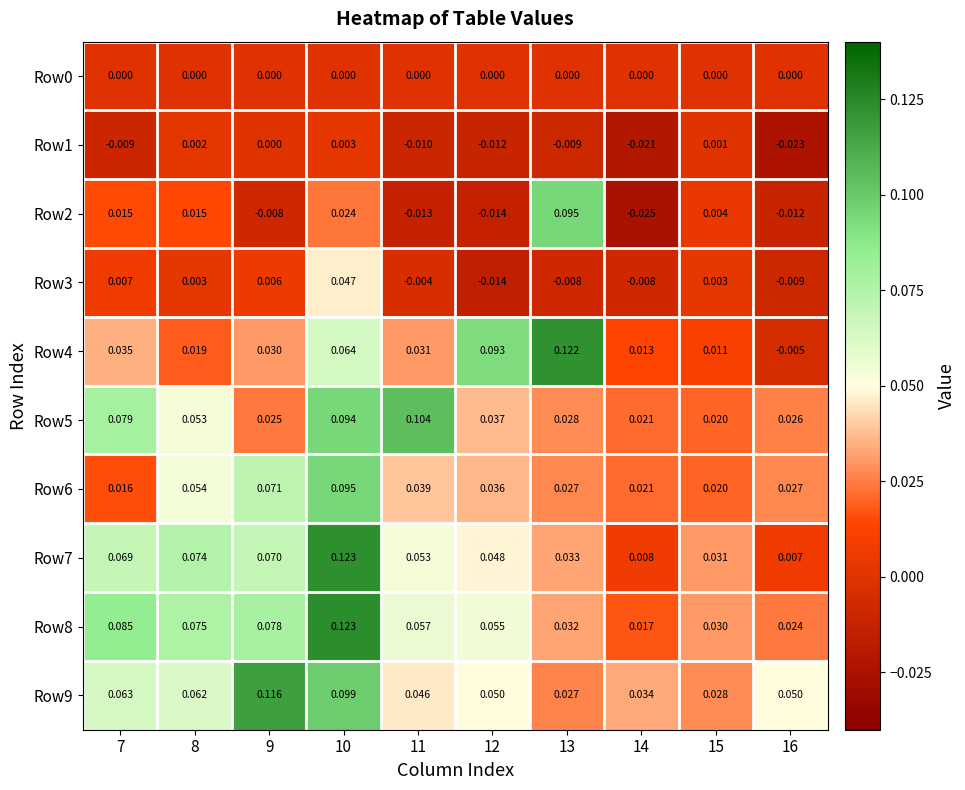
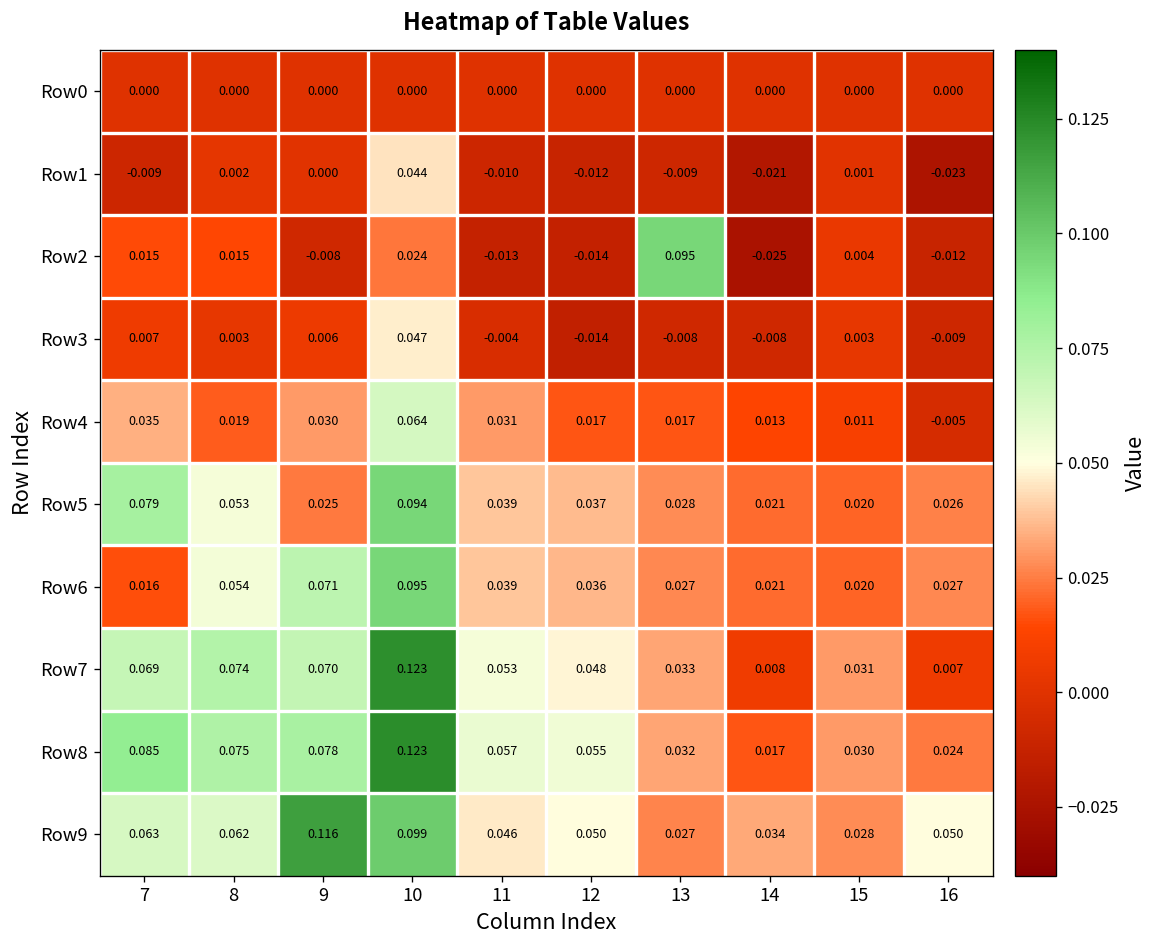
  {
    "Row0": {
      "7": 0.000,
      "8": 0.000,
      "9": 0.000,
      "10": 0.000,
      "11": 0.000,
      "12": 0.000,
      "13": 0.000,
      "14": 0.000,
      "15": 0.000,
      "16": 0.000
    },
    "Row1": {
      "7": -0.009,
      "8": 0.002,
      "9": 0.000,
-     "10": 0.003,
+     "10": 0.044,
      "11": -0.010,
      "12": -0.012,
      "13": -0.009,
      "14": -0.021,
      "15": 0.001,
      "16": -0.023
    },
    "Row2": {
      "7": 0.015,
      "8": 0.015,
      "9": -0.008,
      "10": 0.024,
      "11": -0.013,
      "12": -0.014,
      "13": 0.095,
      "14": -0.025,
      "15": 0.004,
      "16": -0.012
    },
    "Row3": {
      "7": 0.007,
      "8": 0.003,
      "9": 0.006,
      "10": 0.047,
      "11": -0.004,
      "12": -0.014,
      "13": -0.008,
      "14": -0.008,
      "15": 0.003,
      "16": -0.009
    },
    "Row4": {
      "7": 0.035,
      "8": 0.019,
      "9": 0.030,
      "10": 0.064,
      "11": 0.031,
-     "12": 0.093,
-     "13": 0.122,
+     "12": 0.017,
+     "13": 0.017,
      "14": 0.013,
      "15": 0.011,
      "16": -0.005
    },
    "Row5": {
      "7": 0.079,
      "8": 0.053,
      "9": 0.025,
      "10": 0.094,
-     "11": 0.104,
+     "11": 0.039,
      "12": 0.037,
      "13": 0.028,
      "14": 0.021,
      "15": 0.020,
      "16": 0.026
    },
    "Row6": {
      "7": 0.016,
      "8": 0.054,
      "9": 0.071,
      "10": 0.095,
      "11": 0.039,
      "12": 0.036,
      "13": 0.027,
      "14": 0.021,
      "15": 0.020,
      "16": 0.027
    },
    "Row7": {
      "7": 0.069,
      "8": 0.074,
      "9": 0.070,
      "10": 0.123,
      "11": 0.053,
      "12": 0.048,
      "13": 0.033,
      "14": 0.008,
      "15": 0.031,
      "16": 0.007
    },
    "Row8": {
      "7": 0.085,
      "8": 0.075,
      "9": 0.078,
      "10": 0.123,
      "11": 0.057,
      "12": 0.055,
      "13": 0.032,
      "14": 0.017,
      "15": 0.030,
      "16": 0.024
    },
    "Row9": {
      "7": 0.063,
      "8": 0.062,
      "9": 0.116,
      "10": 0.099,
      "11": 0.046,
      "12": 0.050,
      "13": 0.027,
      "14": 0.034,
      "15": 0.028,
      "16": 0.050
    }
  }
